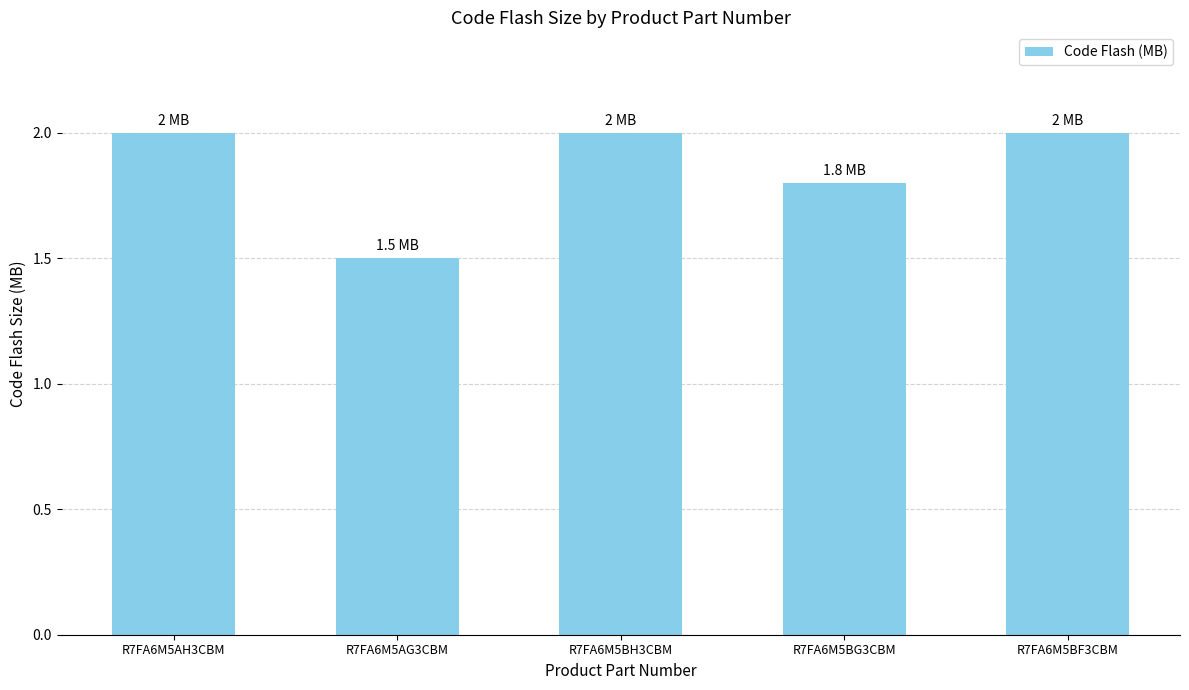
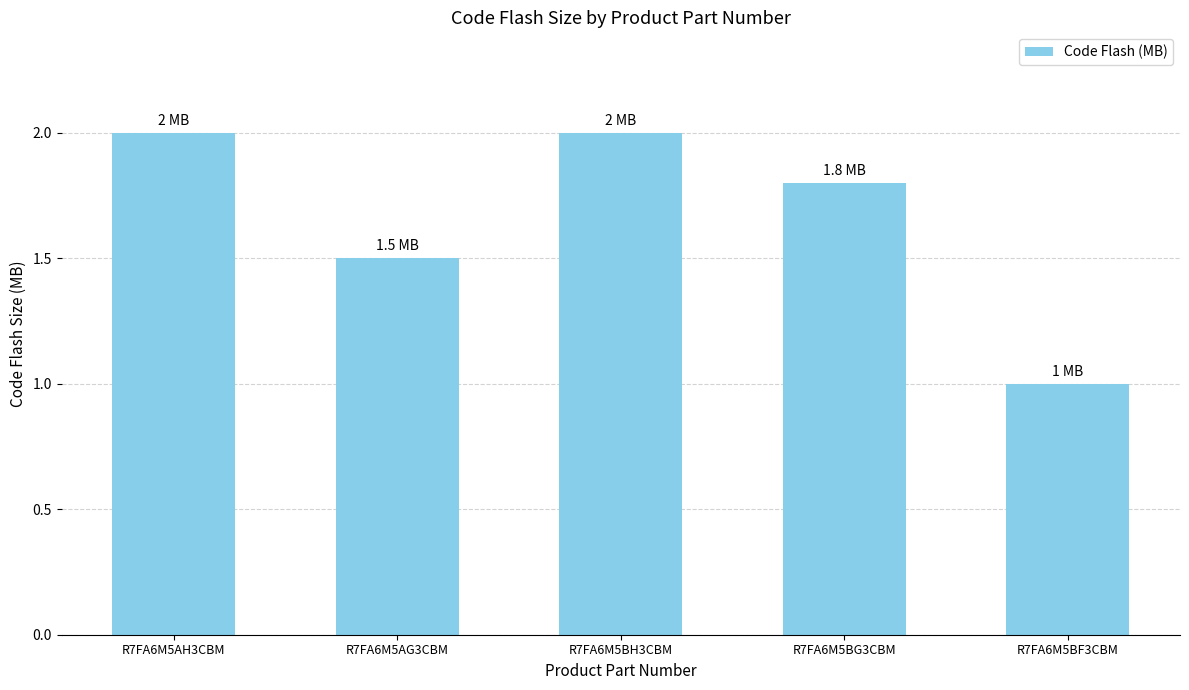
  {
    "R7FA6M5AH3CBM": 2,
    "R7FA6M5AG3CBM": 1.5,
    "R7FA6M5BH3CBM": 2,
    "R7FA6M5BG3CBM": 1.8,
-   "R7FA6M5BF3CBM": 2
+   "R7FA6M5BF3CBM": 1
  }
